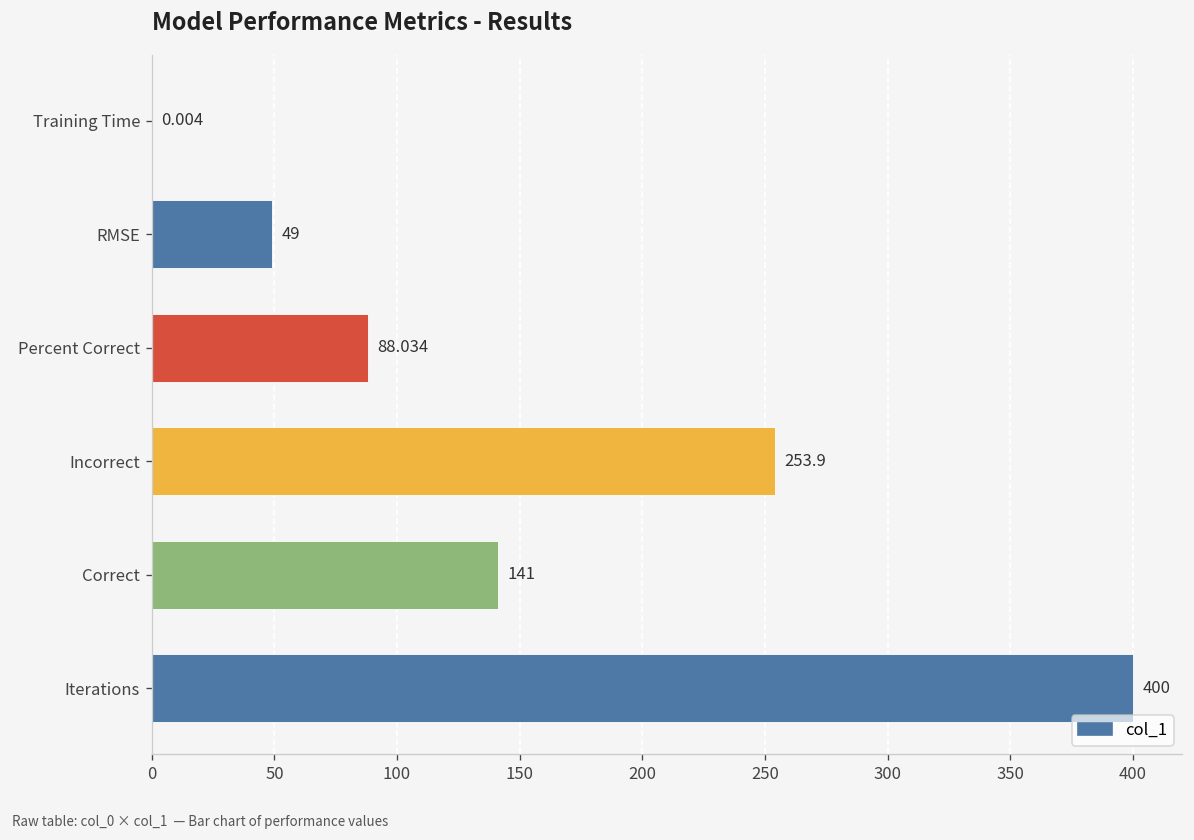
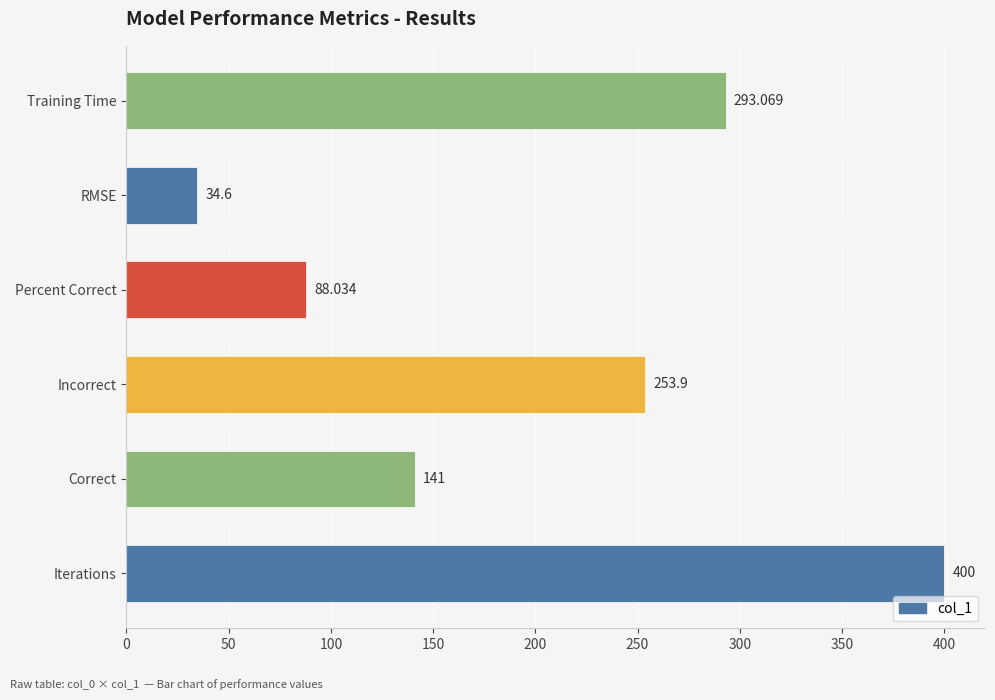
  {
-   "Training Time": 0.004,
-   "RMSE": 49,
+   "Training Time": 293.069,
+   "RMSE": 34.6,
    "Percent Correct": 88.034,
    "Incorrect": 253.9,
    "Correct": 141,
    "Iterations": 400
  }
